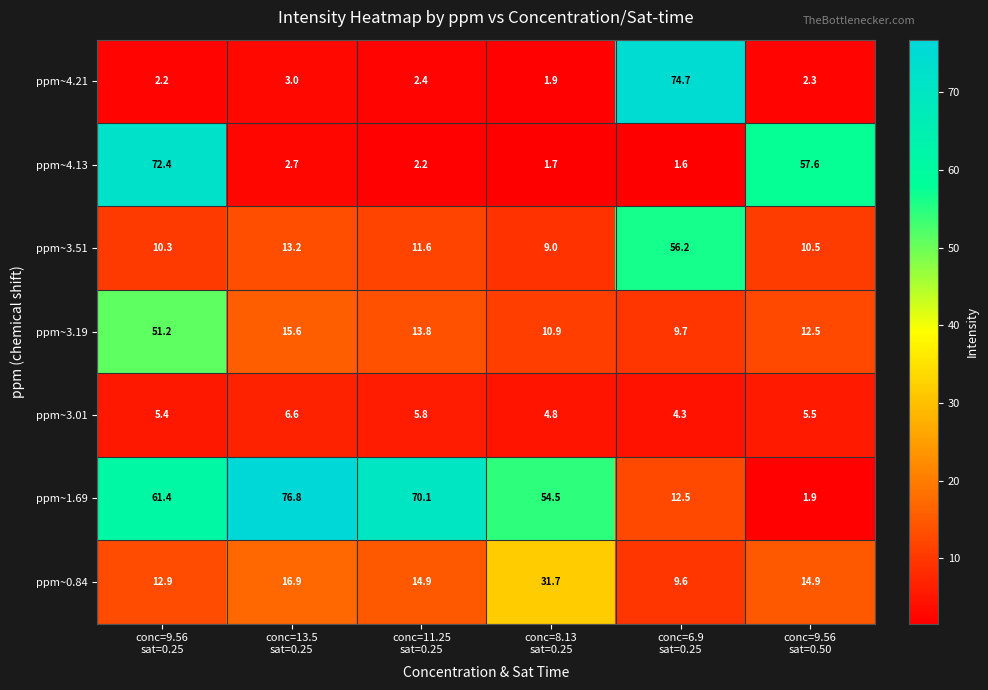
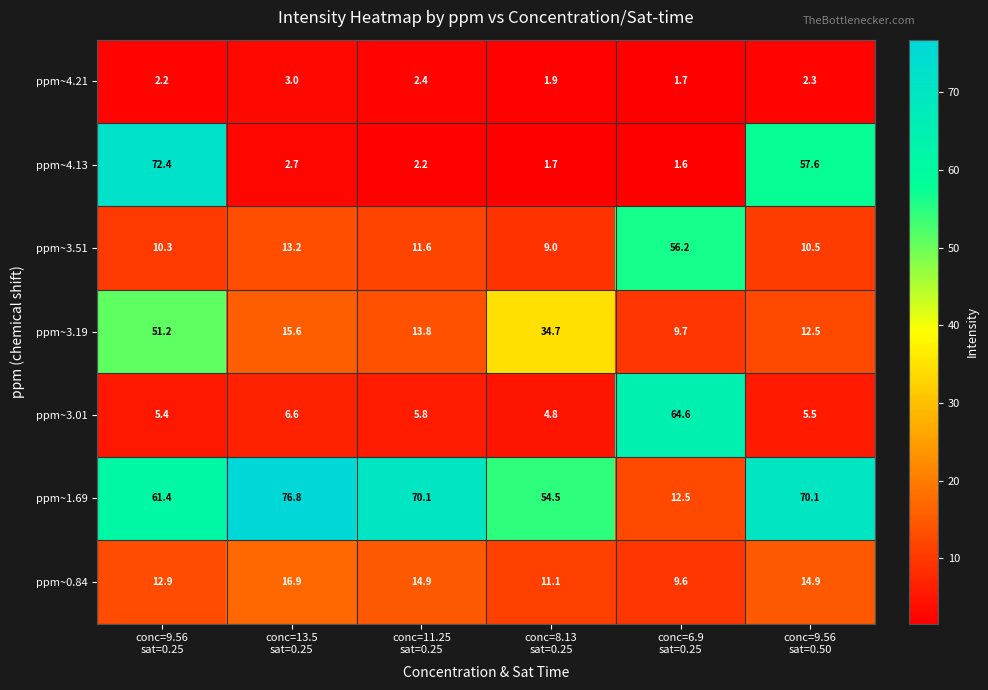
  {
    "ppm~4.21": {
      "conc=9.56 sat=0.25": 2.2,
      "conc=13.5 sat=0.25": 3.0,
      "conc=11.25 sat=0.25": 2.4,
      "conc=8.13 sat=0.25": 1.9,
-     "conc=6.9 sat=0.25": 74.7,
+     "conc=6.9 sat=0.25": 1.7,
      "conc=9.56 sat=0.50": 2.3
    },
    "ppm~4.13": {
      "conc=9.56 sat=0.25": 72.4,
      "conc=13.5 sat=0.25": 2.7,
      "conc=11.25 sat=0.25": 2.2,
      "conc=8.13 sat=0.25": 1.7,
      "conc=6.9 sat=0.25": 1.6,
      "conc=9.56 sat=0.50": 57.6
    },
    "ppm~3.51": {
      "conc=9.56 sat=0.25": 10.3,
      "conc=13.5 sat=0.25": 13.2,
      "conc=11.25 sat=0.25": 11.6,
      "conc=8.13 sat=0.25": 9.0,
      "conc=6.9 sat=0.25": 56.2,
      "conc=9.56 sat=0.50": 10.5
    },
    "ppm~3.19": {
      "conc=9.56 sat=0.25": 51.2,
      "conc=13.5 sat=0.25": 15.6,
      "conc=11.25 sat=0.25": 13.8,
-     "conc=8.13 sat=0.25": 10.9,
+     "conc=8.13 sat=0.25": 34.7,
      "conc=6.9 sat=0.25": 9.7,
      "conc=9.56 sat=0.50": 12.5
    },
    "ppm~3.01": {
      "conc=9.56 sat=0.25": 5.4,
      "conc=13.5 sat=0.25": 6.6,
      "conc=11.25 sat=0.25": 5.8,
      "conc=8.13 sat=0.25": 4.8,
-     "conc=6.9 sat=0.25": 4.3,
+     "conc=6.9 sat=0.25": 64.6,
      "conc=9.56 sat=0.50": 5.5
    },
    "ppm~1.69": {
      "conc=9.56 sat=0.25": 61.4,
      "conc=13.5 sat=0.25": 76.8,
      "conc=11.25 sat=0.25": 70.1,
      "conc=8.13 sat=0.25": 54.5,
      "conc=6.9 sat=0.25": 12.5,
-     "conc=9.56 sat=0.50": 1.9
+     "conc=9.56 sat=0.50": 70.1
    },
    "ppm~0.84": {
      "conc=9.56 sat=0.25": 12.9,
      "conc=13.5 sat=0.25": 16.9,
      "conc=11.25 sat=0.25": 14.9,
-     "conc=8.13 sat=0.25": 31.7,
+     "conc=8.13 sat=0.25": 11.1,
      "conc=6.9 sat=0.25": 9.6,
      "conc=9.56 sat=0.50": 14.9
    }
  }
